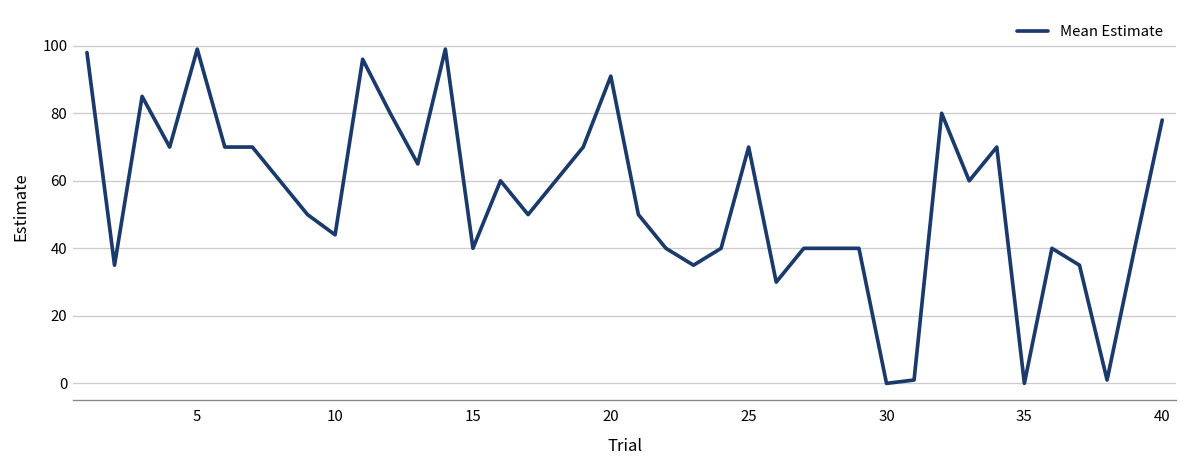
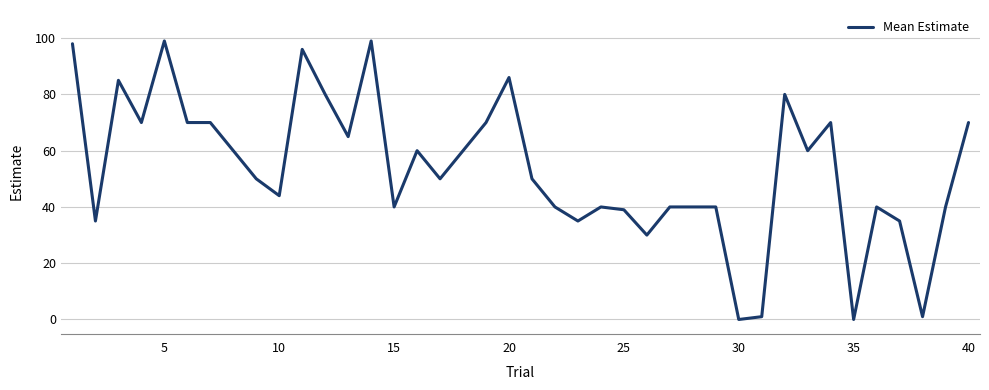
  {
    "5": 99,
    "10": 44,
    "15": 40,
-   "20": 91,
-   "25": 70,
+   "20": 86,
+   "25": 39,
    "30": 0,
    "35": 0,
-   "40": 78
+   "40": 70
  }
